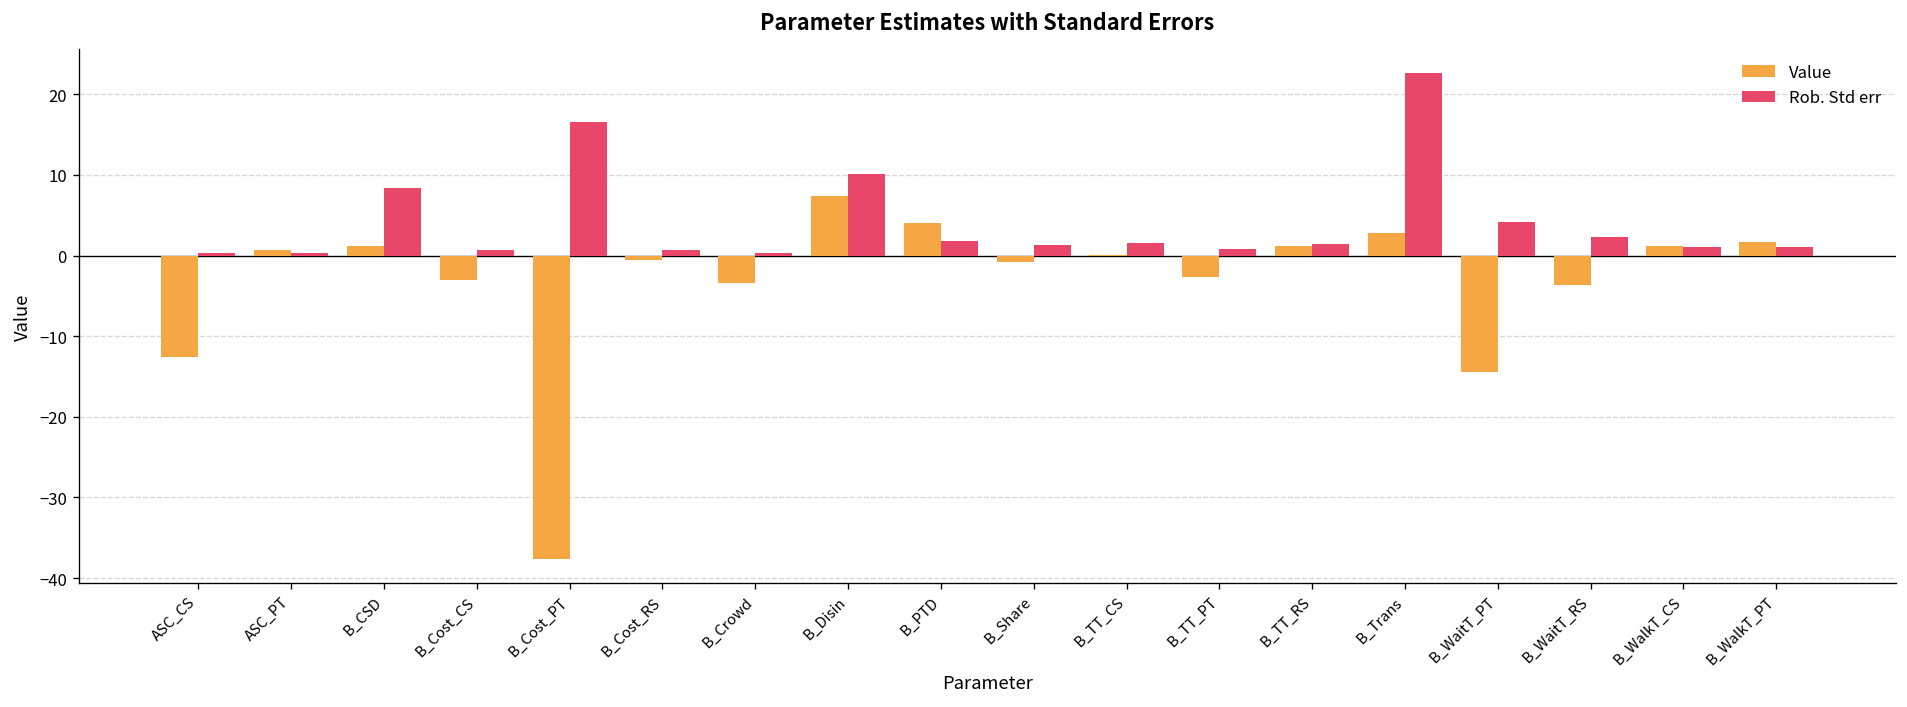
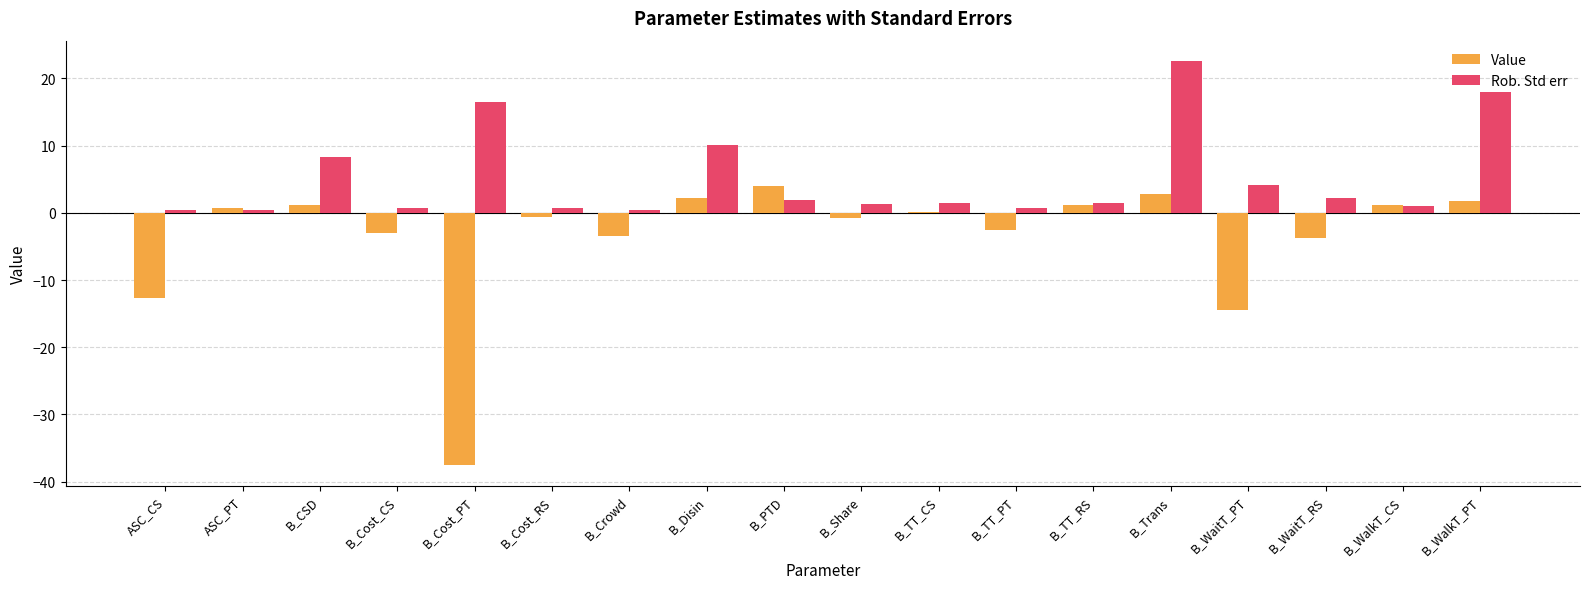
  {
    "Value": {
      "ASC_CS": -13,
      "ASC_PT": 1,
      "B_CSD": 1,
      "B_Cost_CS": -3,
      "B_Cost_PT": -38,
      "B_Cost_RS": -1,
      "B_Crowd": -3,
-     "B_Disin": 7,
+     "B_Disin": 2,
      "B_PTD": 4,
      "B_Share": -1,
      "B_TT_PT": -3,
      "B_TT_RS": 1,
      "B_Trans": 3,
      "B_WaitT_PT": -14,
      "B_WaitT_RS": -4,
      "B_WalkT_CS": 1,
      "B_WalkT_PT": 2
    },
    "Rob. Std err": {
      "B_CSD": 8,
      "B_Cost_CS": 1,
      "B_Cost_PT": 17,
      "B_Cost_RS": 1,
      "B_Disin": 10,
      "B_PTD": 2,
      "B_Share": 1,
      "B_TT_CS": 2,
      "B_TT_PT": 1,
      "B_TT_RS": 1,
      "B_Trans": 23,
      "B_WaitT_PT": 4,
      "B_WaitT_RS": 2,
      "B_WalkT_CS": 1,
-     "B_WalkT_PT": 1
+     "B_WalkT_PT": 18
    }
  }
